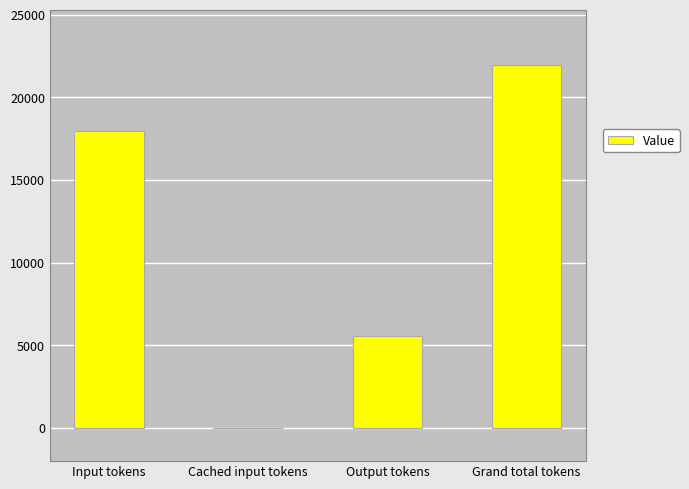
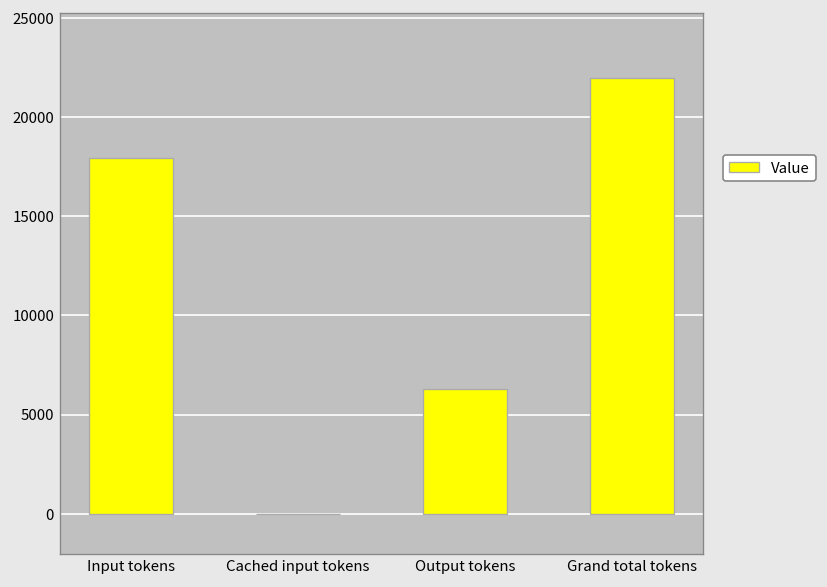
  {
    "Input tokens": 18000,
    "Cached input tokens": 0,
-   "Output tokens": 5600,
+   "Output tokens": 6300,
    "Grand total tokens": 22000
  }
